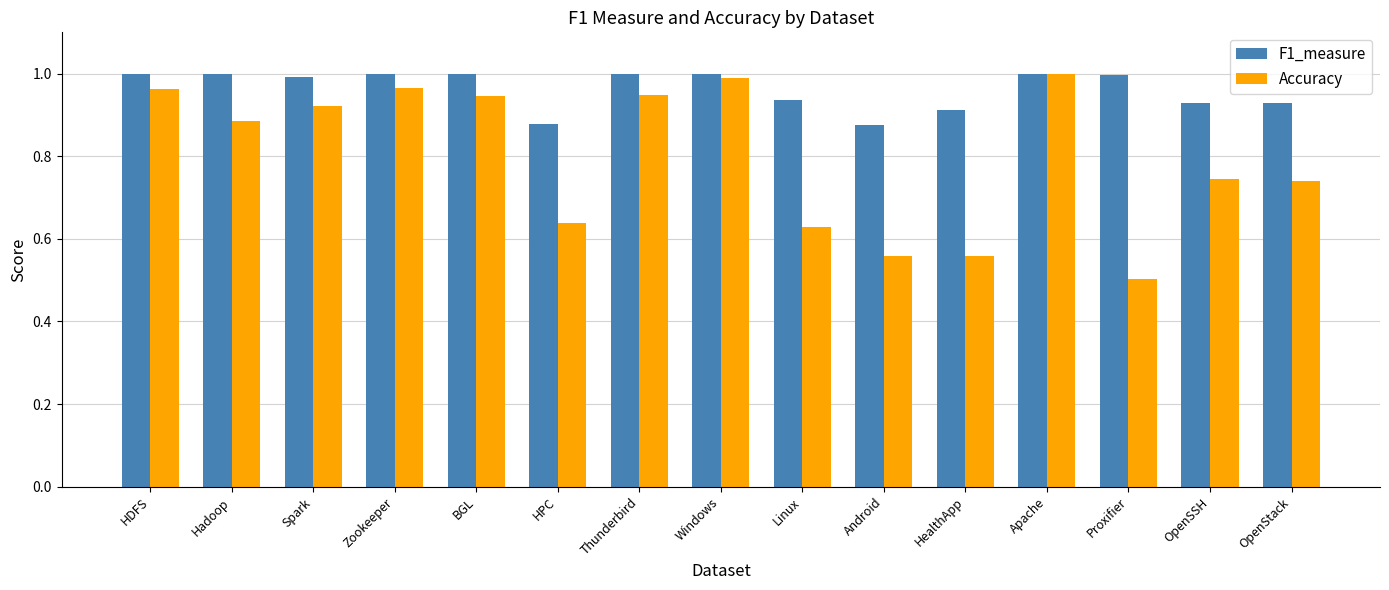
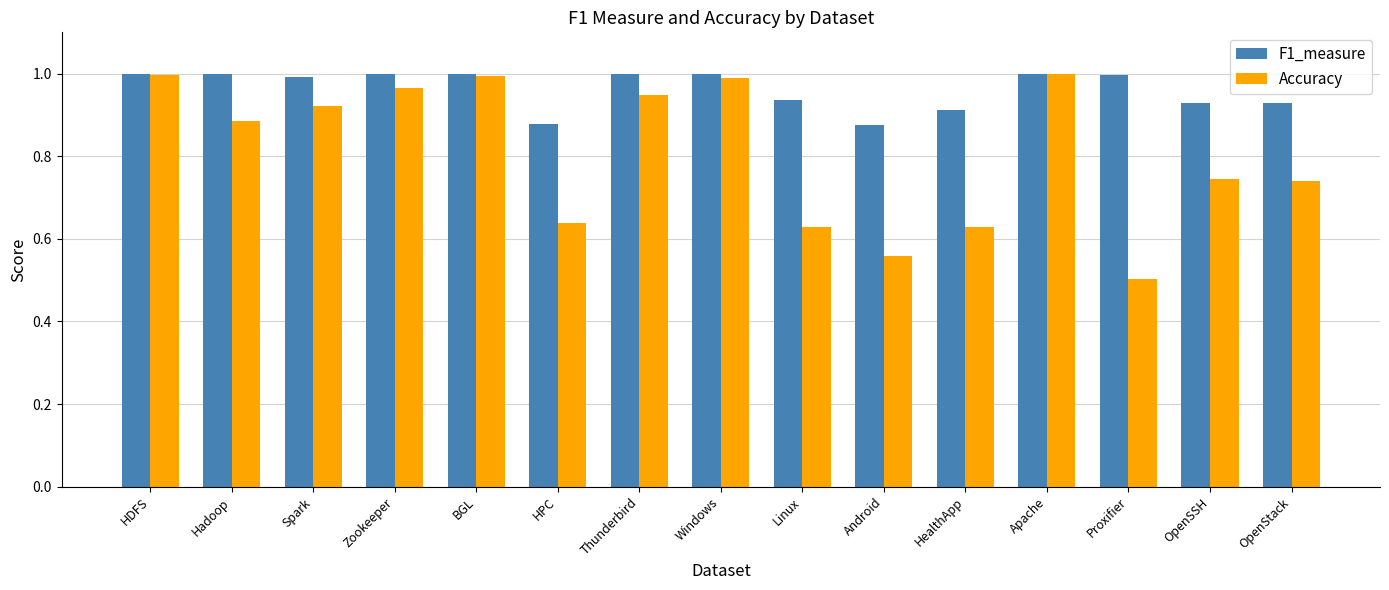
  {
    "F1_measure": {
      "HDFS": 1.00,
      "Hadoop": 1.00,
      "Spark": 0.99,
      "Zookeeper": 1.00,
      "BGL": 1.00,
      "HPC": 0.88,
      "Thunderbird": 1.00,
      "Windows": 1.00,
      "Linux": 0.94,
      "Android": 0.88,
      "HealthApp": 0.91,
      "Apache": 1.00,
      "Proxifier": 1.00,
      "OpenSSH": 0.93,
      "OpenStack": 0.93
    },
    "Accuracy": {
-     "HDFS": 0.96,
+     "HDFS": 1.00,
      "Hadoop": 0.89,
      "Spark": 0.92,
      "Zookeeper": 0.97,
-     "BGL": 0.95,
+     "BGL": 0.99,
      "HPC": 0.64,
      "Thunderbird": 0.95,
      "Windows": 0.99,
      "Linux": 0.63,
      "Android": 0.56,
-     "HealthApp": 0.56,
+     "HealthApp": 0.63,
      "Apache": 1.00,
      "Proxifier": 0.50,
      "OpenSSH": 0.75,
      "OpenStack": 0.74
    }
  }
